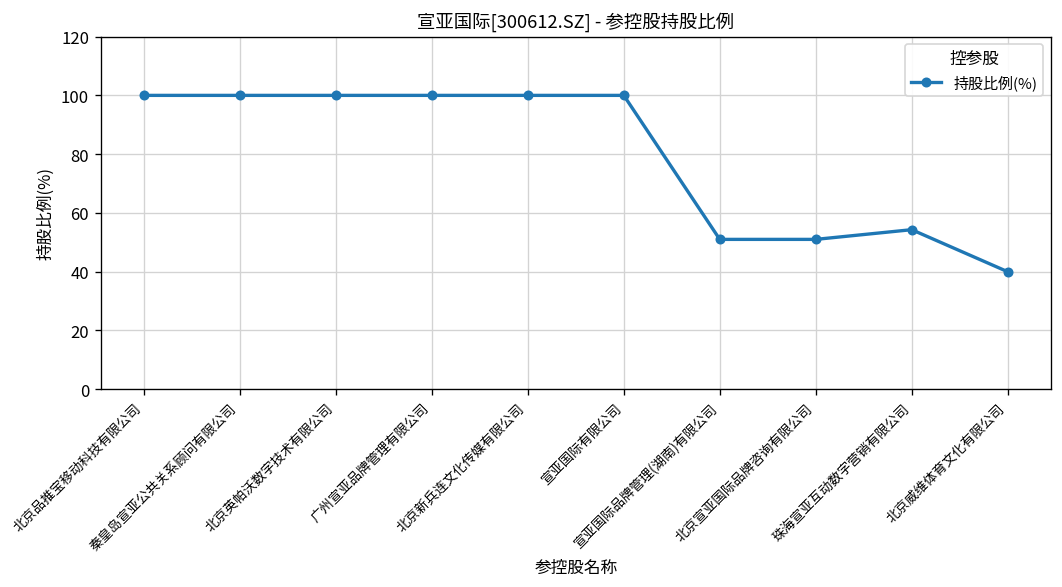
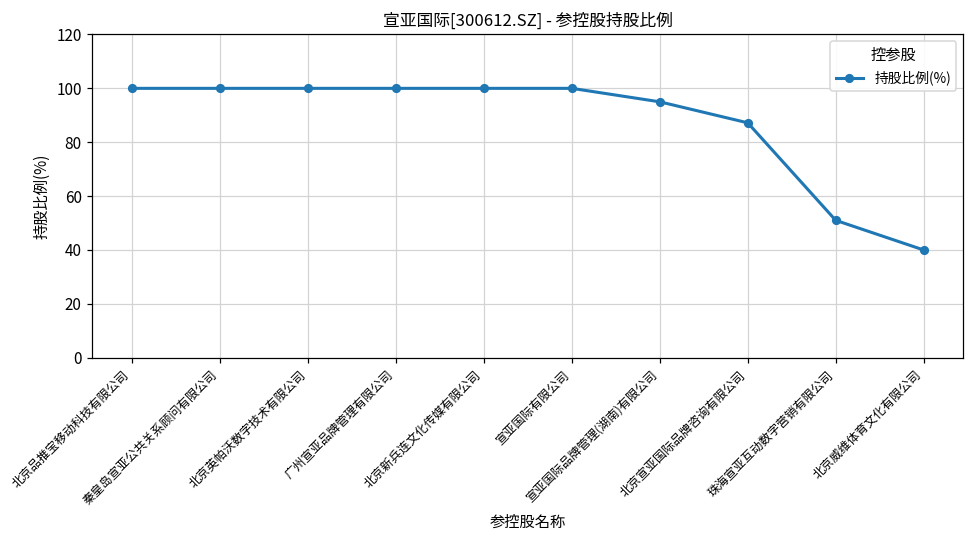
  {
    "北京品推宝移动科技有限公司": 100,
    "秦皇岛宣亚公共关系顾问有限公司": 100,
    "北京英帕沃数字技术有限公司": 100,
    "广州宣亚品牌管理有限公司": 100,
    "北京新兵连文化传媒有限公司": 100,
    "宣亚国际有限公司": 100,
-   "宣亚国际品牌管理(湖南)有限公司": 51,
-   "北京宣亚国际品牌咨询有限公司": 51,
-   "珠海宣亚互动数字营销有限公司": 54,
+   "宣亚国际品牌管理(湖南)有限公司": 95,
+   "北京宣亚国际品牌咨询有限公司": 87,
+   "珠海宣亚互动数字营销有限公司": 51,
    "北京威维体育文化有限公司": 40
  }
